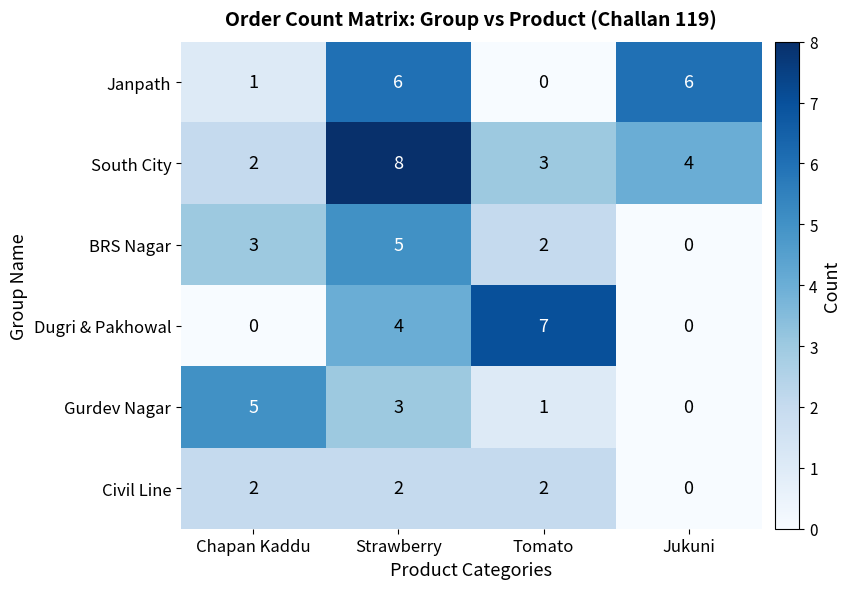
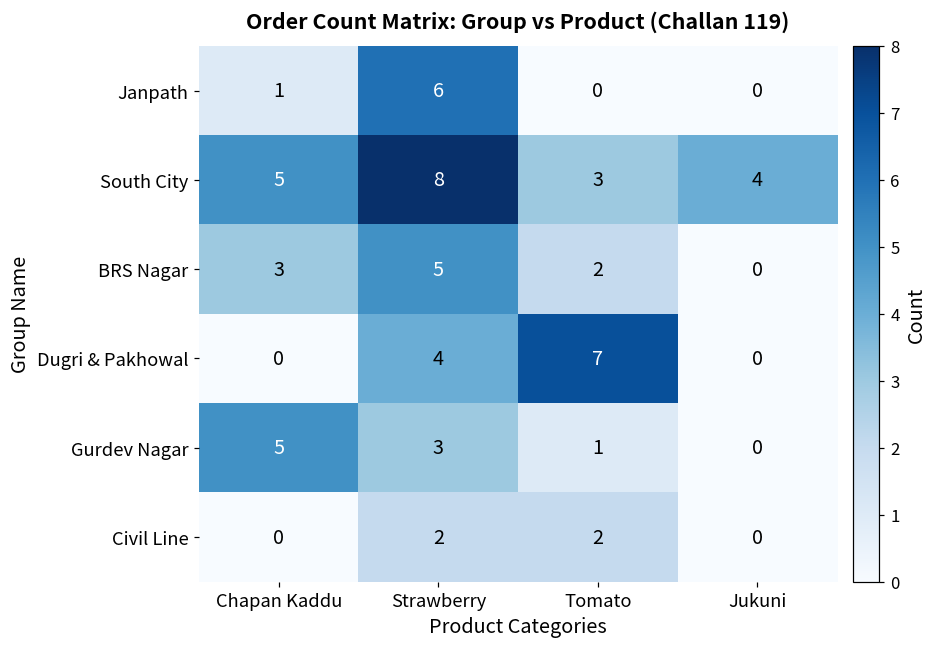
  {
    "Janpath": {
      "Chapan Kaddu": 1,
      "Strawberry": 6,
      "Tomato": 0,
-     "Jukuni": 6
+     "Jukuni": 0
    },
    "South City": {
-     "Chapan Kaddu": 2,
+     "Chapan Kaddu": 5,
      "Strawberry": 8,
      "Tomato": 3,
      "Jukuni": 4
    },
    "BRS Nagar": {
      "Chapan Kaddu": 3,
      "Strawberry": 5,
      "Tomato": 2,
      "Jukuni": 0
    },
    "Dugri & Pakhowal": {
      "Chapan Kaddu": 0,
      "Strawberry": 4,
      "Tomato": 7,
      "Jukuni": 0
    },
    "Gurdev Nagar": {
      "Chapan Kaddu": 5,
      "Strawberry": 3,
      "Tomato": 1,
      "Jukuni": 0
    },
    "Civil Line": {
-     "Chapan Kaddu": 2,
+     "Chapan Kaddu": 0,
      "Strawberry": 2,
      "Tomato": 2,
      "Jukuni": 0
    }
  }
